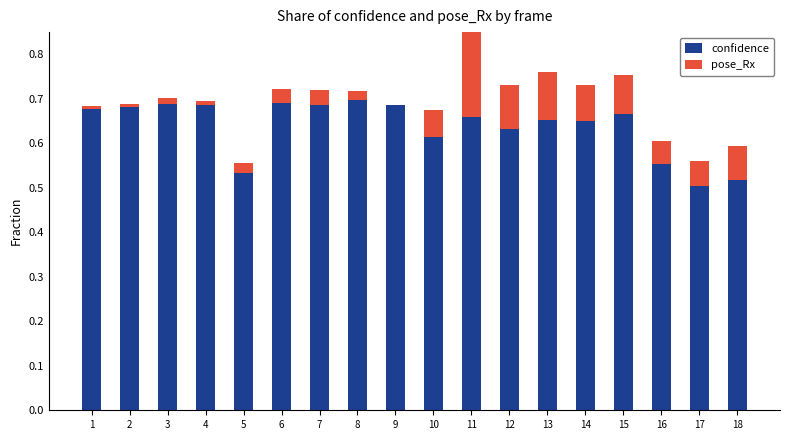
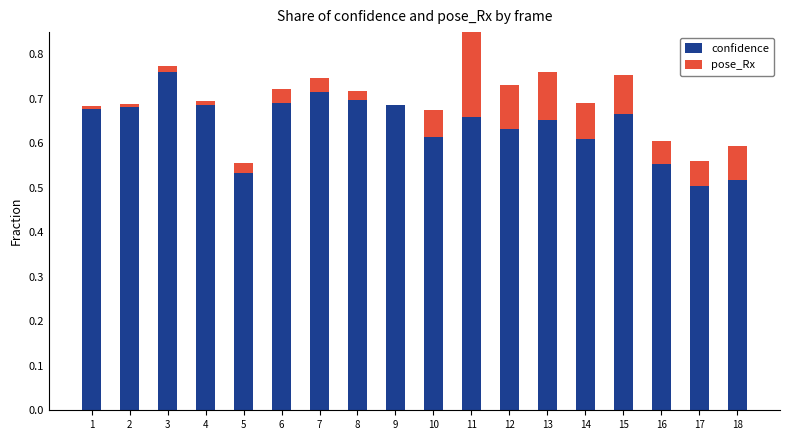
  {
    "confidence": {
      "1": 0.68,
      "2": 0.68,
-     "3": 0.69,
+     "3": 0.76,
      "4": 0.69,
      "5": 0.53,
      "6": 0.69,
-     "7": 0.69,
+     "7": 0.71,
      "8": 0.70,
      "9": 0.69,
      "10": 0.61,
      "11": 0.66,
      "12": 0.63,
      "13": 0.65,
-     "14": 0.65,
+     "14": 0.61,
      "15": 0.67,
      "16": 0.55,
      "17": 0.50,
      "18": 0.52
    },
    "pose_Rx": {
      "3": 0.01,
      "4": 0.01,
      "5": 0.02,
      "6": 0.03,
      "7": 0.03,
      "8": 0.02,
      "10": 0.06,
      "12": 0.10,
      "13": 0.11,
      "14": 0.08,
      "15": 0.09,
      "16": 0.05,
      "17": 0.06,
      "18": 0.08
    }
  }
